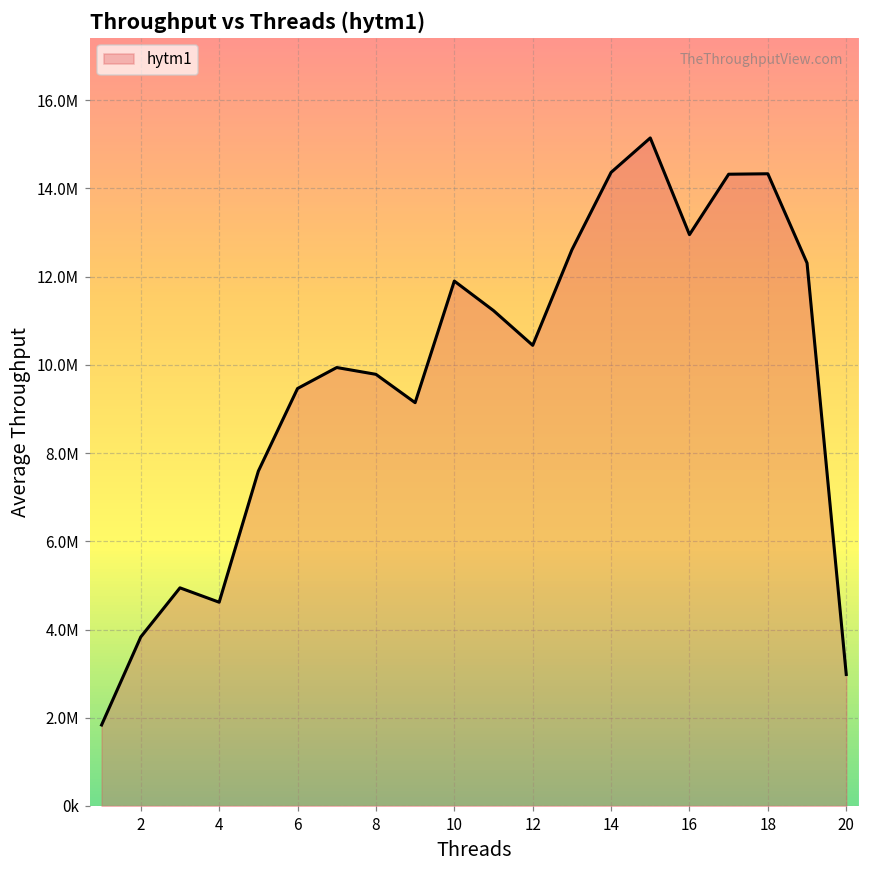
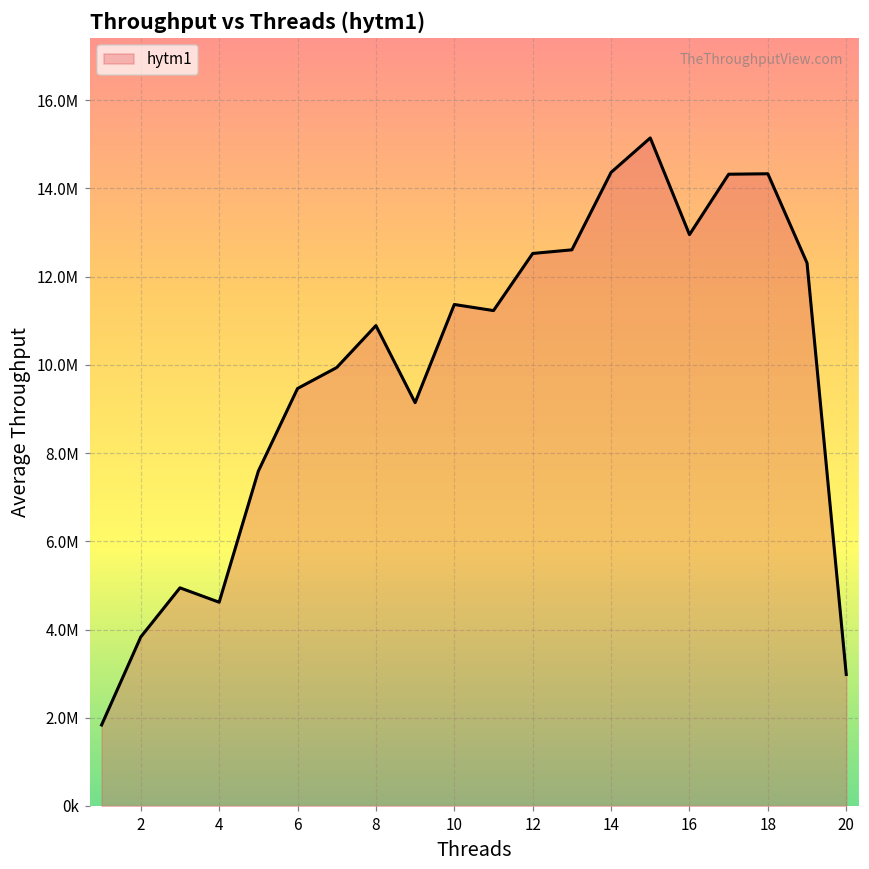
  {
    "2": 3800000,
    "4": 4600000,
    "6": 9500000,
-   "8": 9800000,
-   "10": 11900000,
-   "12": 10400000,
+   "8": 10900000,
+   "10": 11400000,
+   "12": 12500000,
    "14": 14400000,
    "16": 13000000,
    "18": 14300000,
    "20": 3000000
  }
